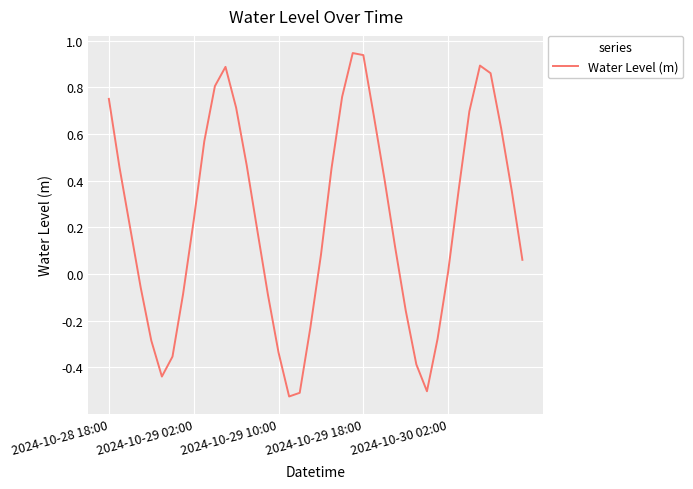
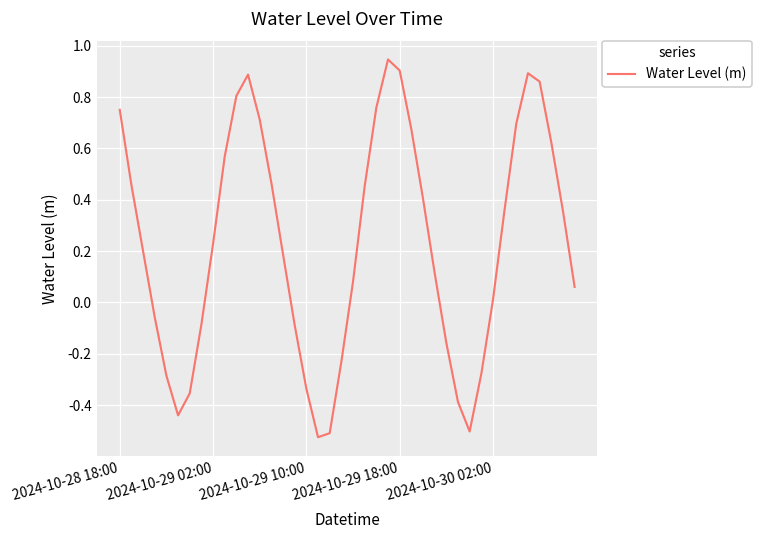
  {
    "2024-10-28 18:00": 0.75,
    "2024-10-29 02:00": 0.23,
    "2024-10-29 10:00": -0.34,
-   "2024-10-29 18:00": 0.94,
+   "2024-10-29 18:00": 0.90,
    "2024-10-30 02:00": 0.01
  }
